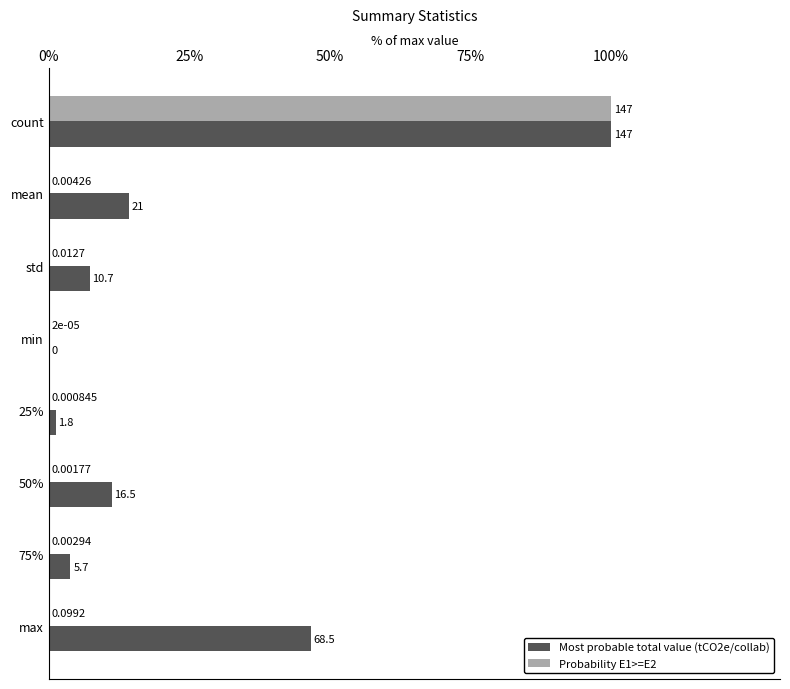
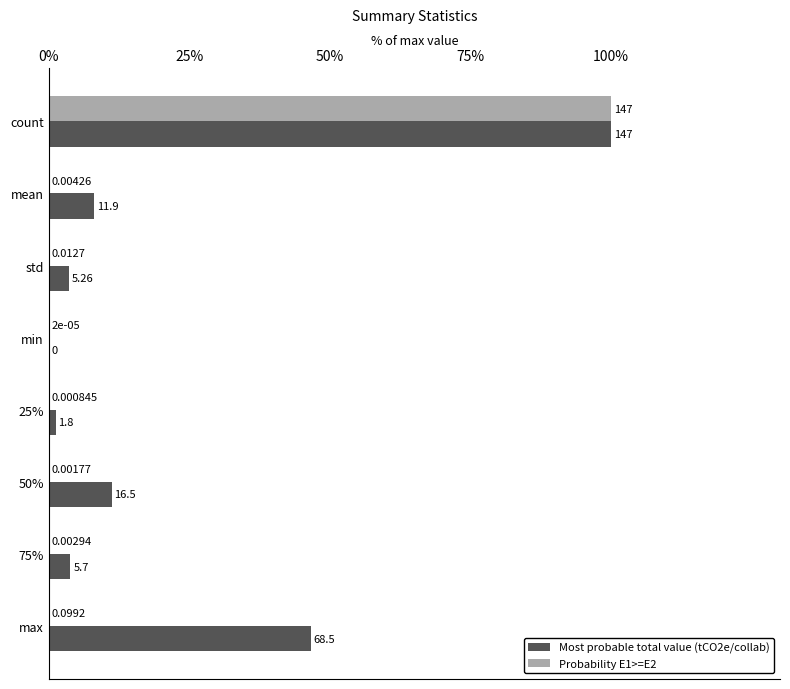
  {
    "Most probable total value (tCO2e/collab)": {
-     "mean": "21",
-     "std": "10.7",
+     "mean": "11.9",
+     "std": "5.26",
      "min": "0"
    },
    "Probability E1>=E2": {
      "min": "2e-05"
    }
  }
